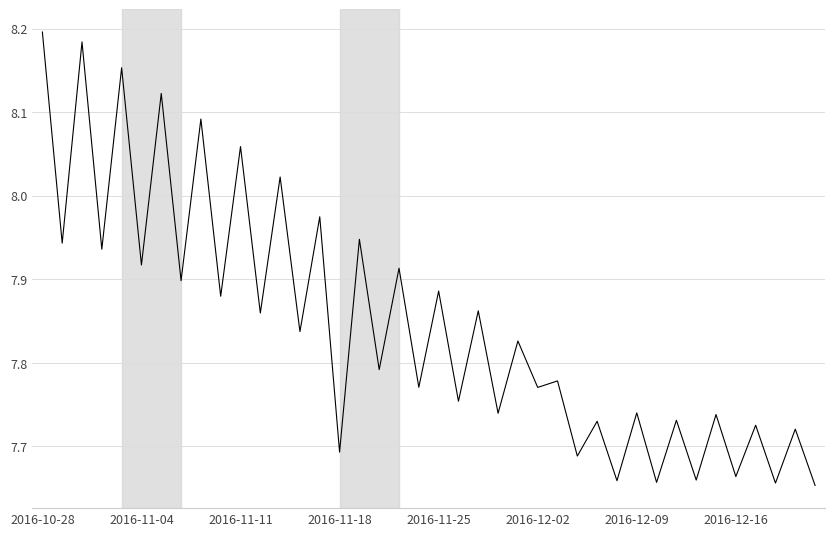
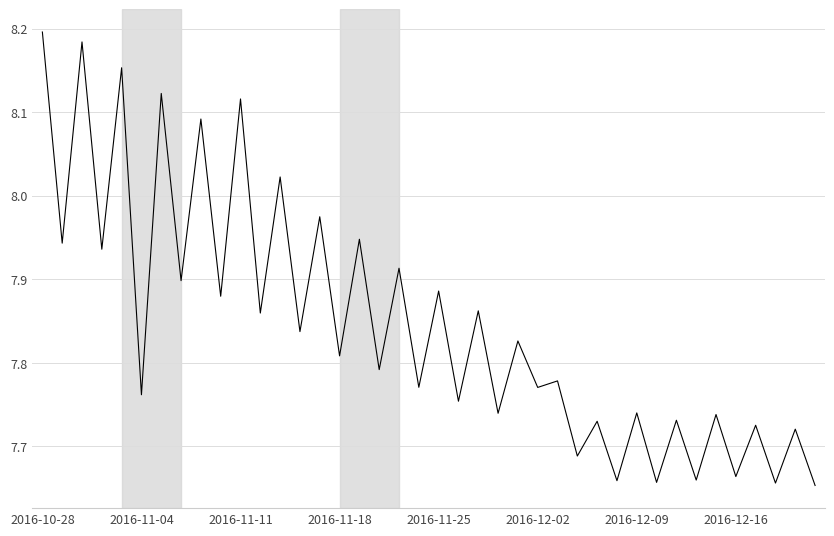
  {
    "2016-10-28": 8.20,
-   "2016-11-04": 7.92,
-   "2016-11-11": 8.06,
-   "2016-11-18": 7.69,
+   "2016-11-04": 7.76,
+   "2016-11-11": 8.12,
+   "2016-11-18": 7.81,
    "2016-11-25": 7.89,
    "2016-12-02": 7.77,
    "2016-12-09": 7.74,
    "2016-12-16": 7.66
  }
